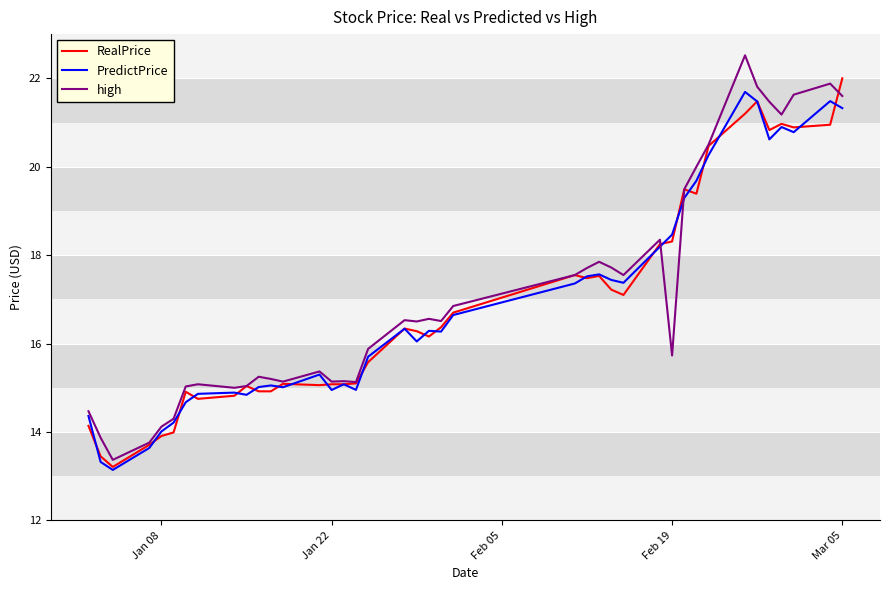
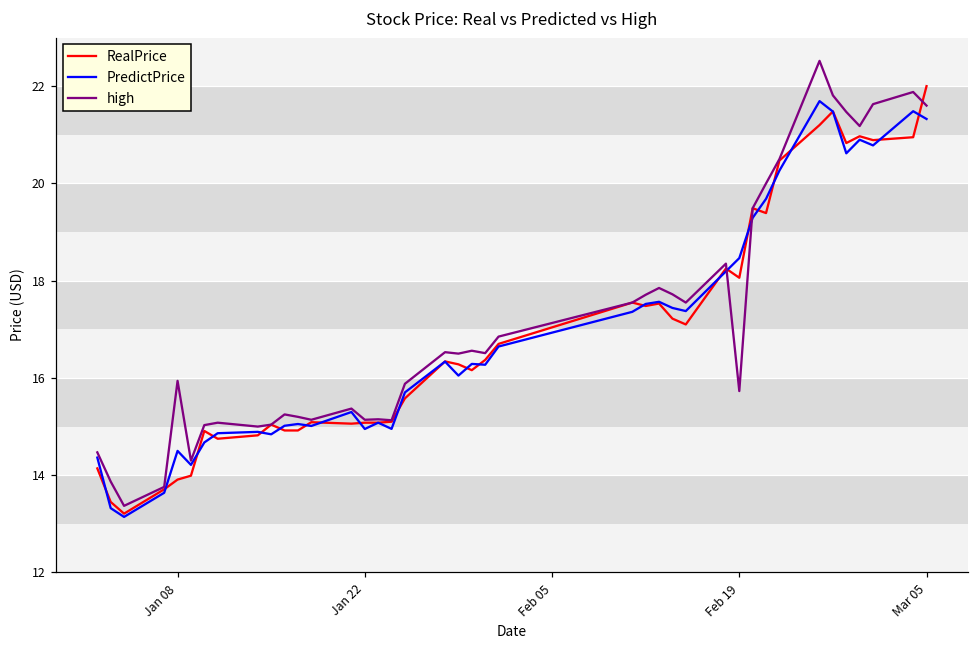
  {
    "RealPrice": {
      "Jan 08": 13.9,
      "Jan 22": 15.1,
-     "Feb 19": 18.3,
+     "Feb 19": 18.1,
      "Mar 05": 22.0
    },
    "PredictPrice": {
-     "Jan 08": 14.0,
+     "Jan 08": 14.5,
      "Jan 22": 15.0,
      "Feb 19": 18.5,
      "Mar 05": 21.3
    },
    "high": {
-     "Jan 08": 14.1,
+     "Jan 08": 15.9,
      "Jan 22": 15.1,
      "Feb 19": 15.7,
      "Mar 05": 21.6
    }
  }
